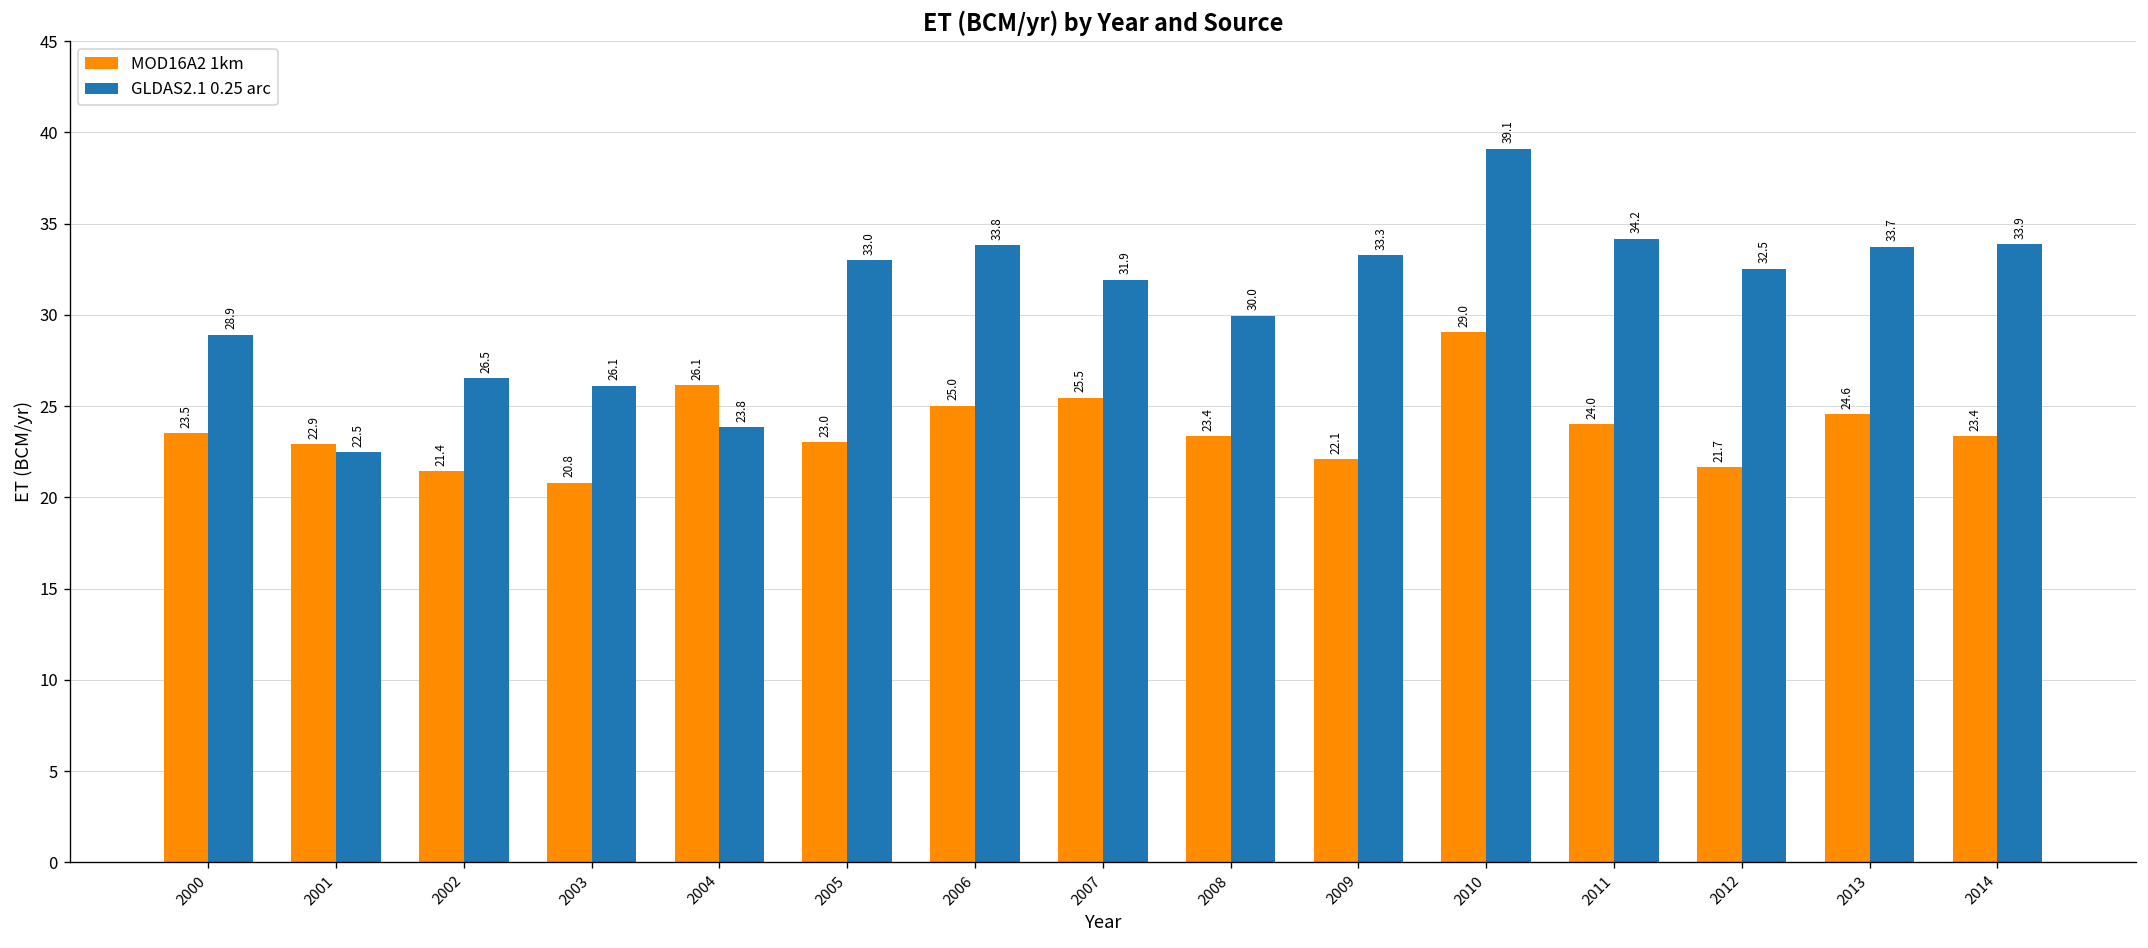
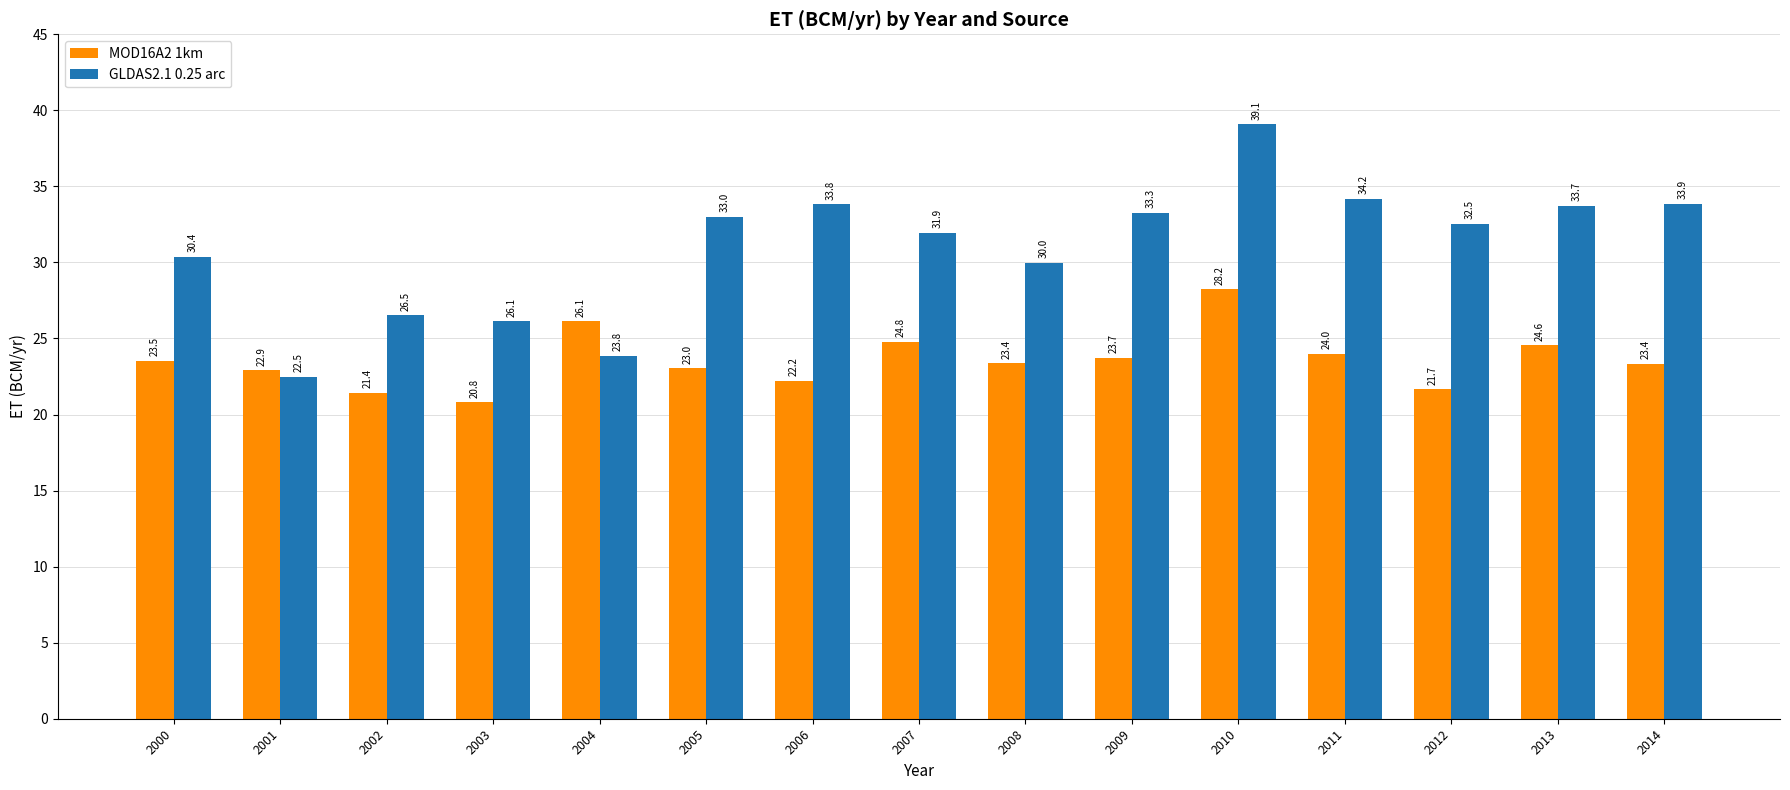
  {
    "MOD16A2 1km": {
      "2000": 23.5,
      "2001": 22.9,
      "2002": 21.4,
      "2003": 20.8,
      "2004": 26.1,
      "2005": 23.0,
-     "2006": 25.0,
-     "2007": 25.5,
+     "2006": 22.2,
+     "2007": 24.8,
      "2008": 23.4,
-     "2009": 22.1,
-     "2010": 29.0,
+     "2009": 23.7,
+     "2010": 28.2,
      "2011": 24.0,
      "2012": 21.7,
      "2013": 24.6,
      "2014": 23.4
    },
    "GLDAS2.1 0.25 arc": {
-     "2000": 28.9,
+     "2000": 30.4,
      "2001": 22.5,
      "2002": 26.5,
      "2003": 26.1,
      "2004": 23.8,
      "2005": 33.0,
      "2006": 33.8,
      "2007": 31.9,
      "2008": 30.0,
      "2009": 33.3,
      "2010": 39.1,
      "2011": 34.2,
      "2012": 32.5,
      "2013": 33.7,
      "2014": 33.9
    }
  }
